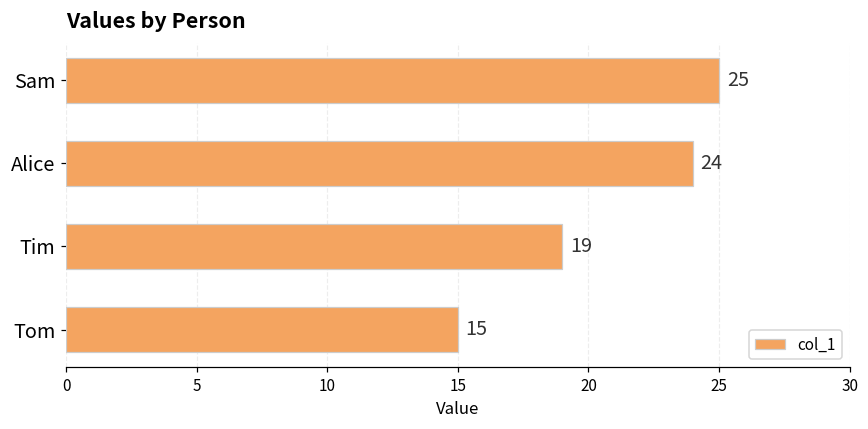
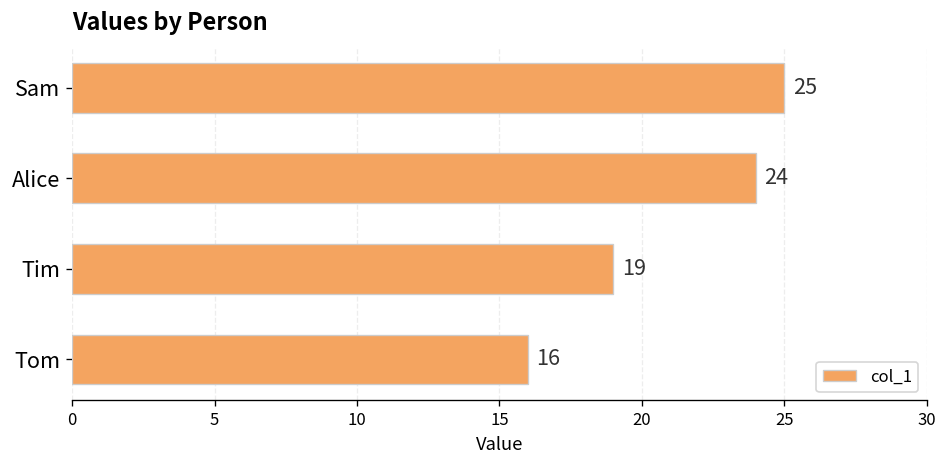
  {
    "Sam": 25,
    "Alice": 24,
    "Tim": 19,
-   "Tom": 15
+   "Tom": 16
  }
